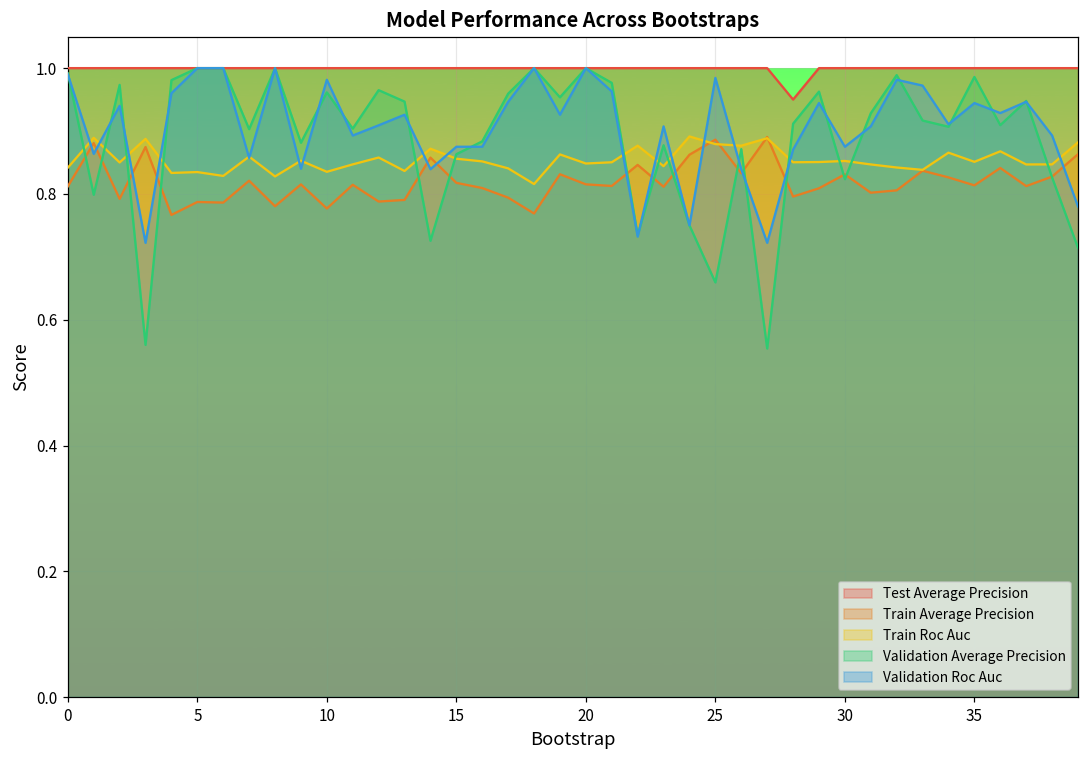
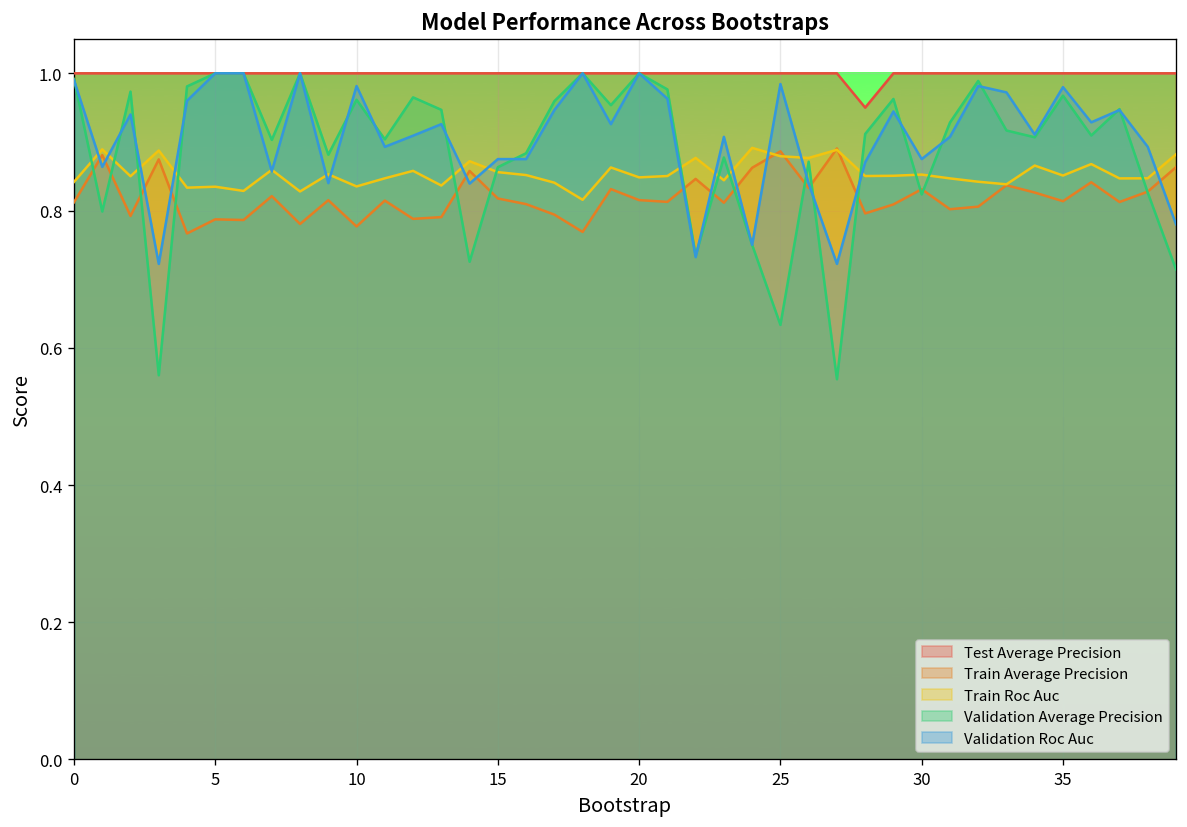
  {
    "Validation Average Precision": {
      "10": 0.96,
      "15": 0.86,
-     "25": 0.66,
+     "25": 0.63,
      "30": 0.82,
-     "35": 0.99
+     "35": 0.97
    },
    "Validation Roc Auc": {
      "10": 0.98,
      "15": 0.88,
      "25": 0.98,
      "30": 0.88,
-     "35": 0.94
+     "35": 0.98
    }
  }
